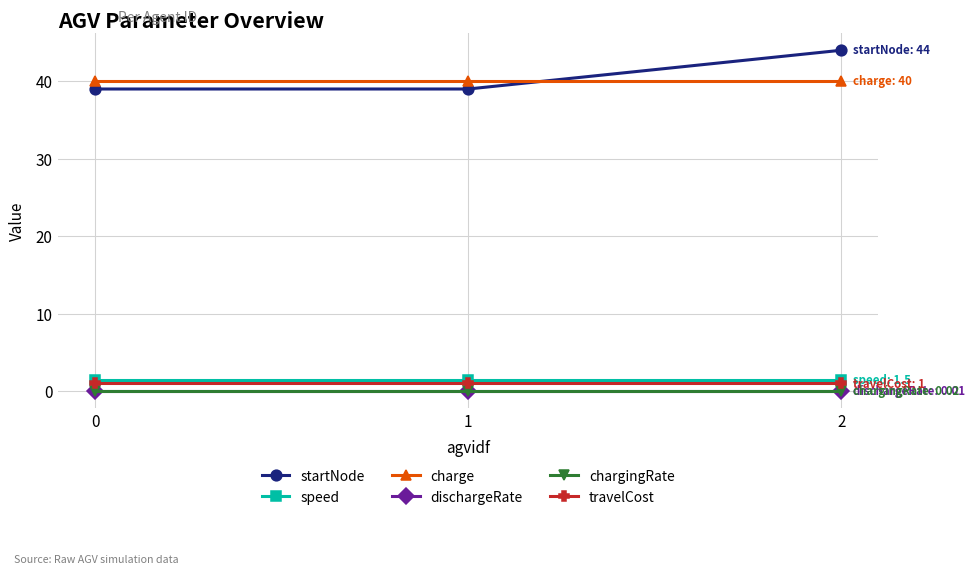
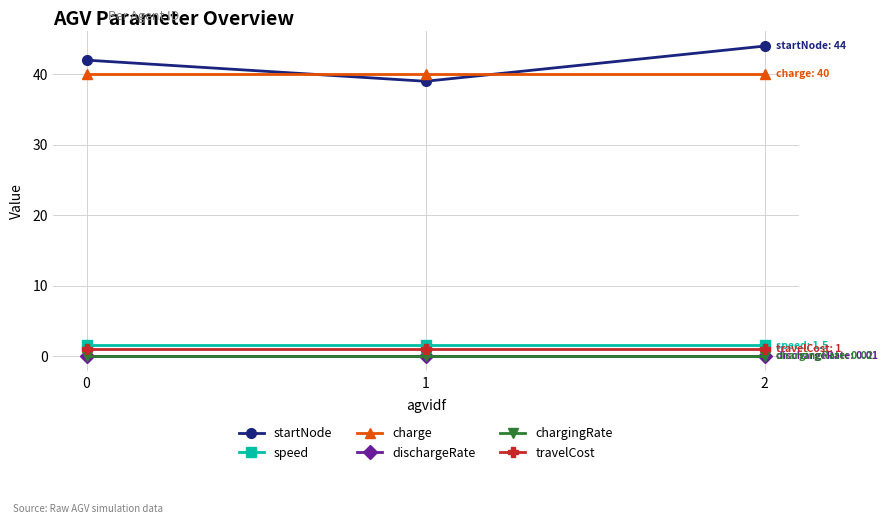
  {
    "startNode": {
-     "0": 39,
+     "0": 42,
      "1": 39
    },
    "speed": {
      "0": 2,
      "1": 2
    },
    "charge": {
      "2": 40
    },
    "chargingRate": {
      "0": 0,
      "1": 0
    },
    "travelCost": {
      "0": 1,
      "1": 1
    }
  }
